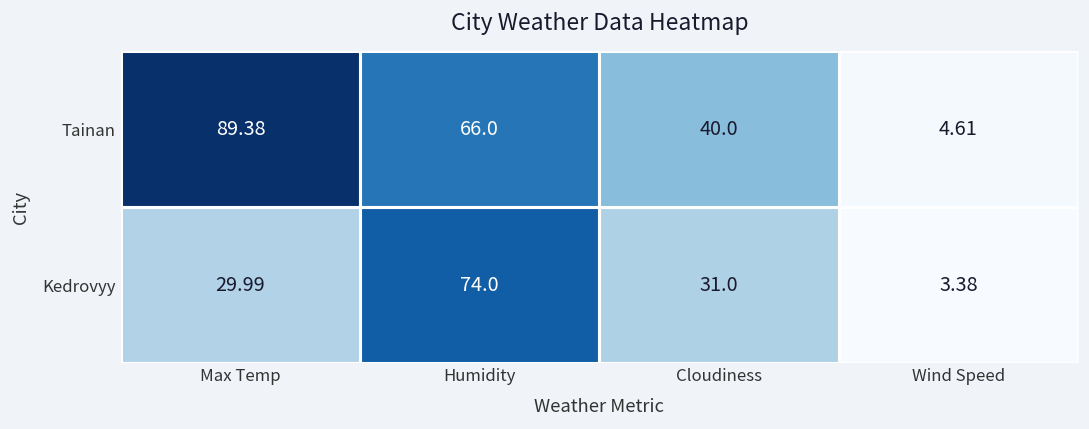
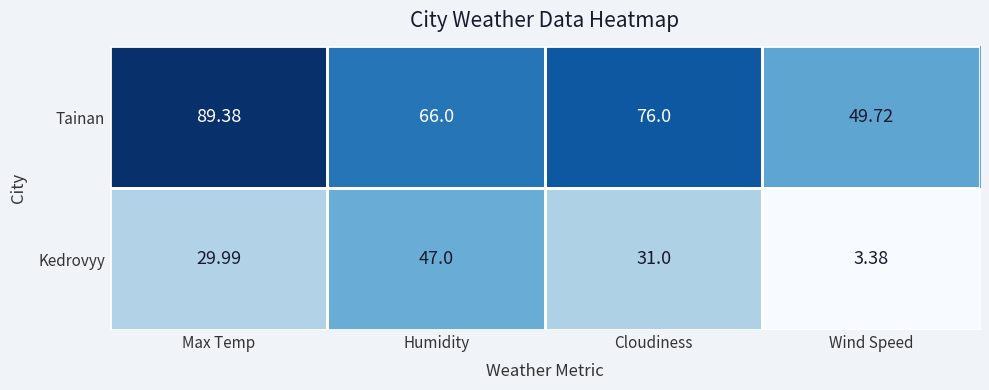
  {
    "Tainan": {
      "Max Temp": 89.38,
      "Humidity": 66.0,
-     "Cloudiness": 40.0,
-     "Wind Speed": 4.61
+     "Cloudiness": 76.0,
+     "Wind Speed": 49.72
    },
    "Kedrovyy": {
      "Max Temp": 29.99,
-     "Humidity": 74.0,
+     "Humidity": 47.0,
      "Cloudiness": 31.0,
      "Wind Speed": 3.38
    }
  }
